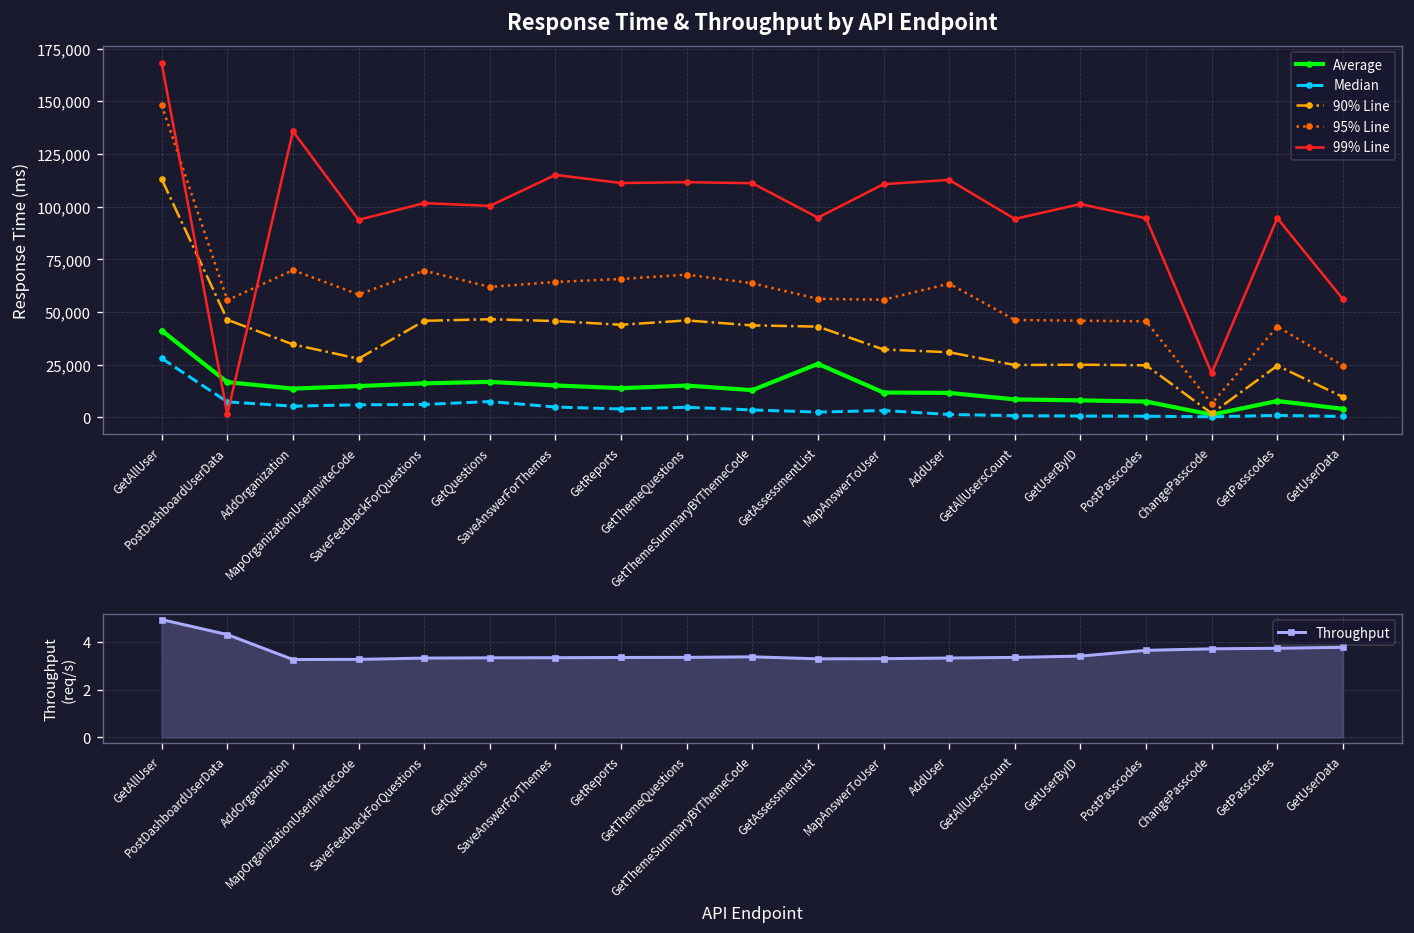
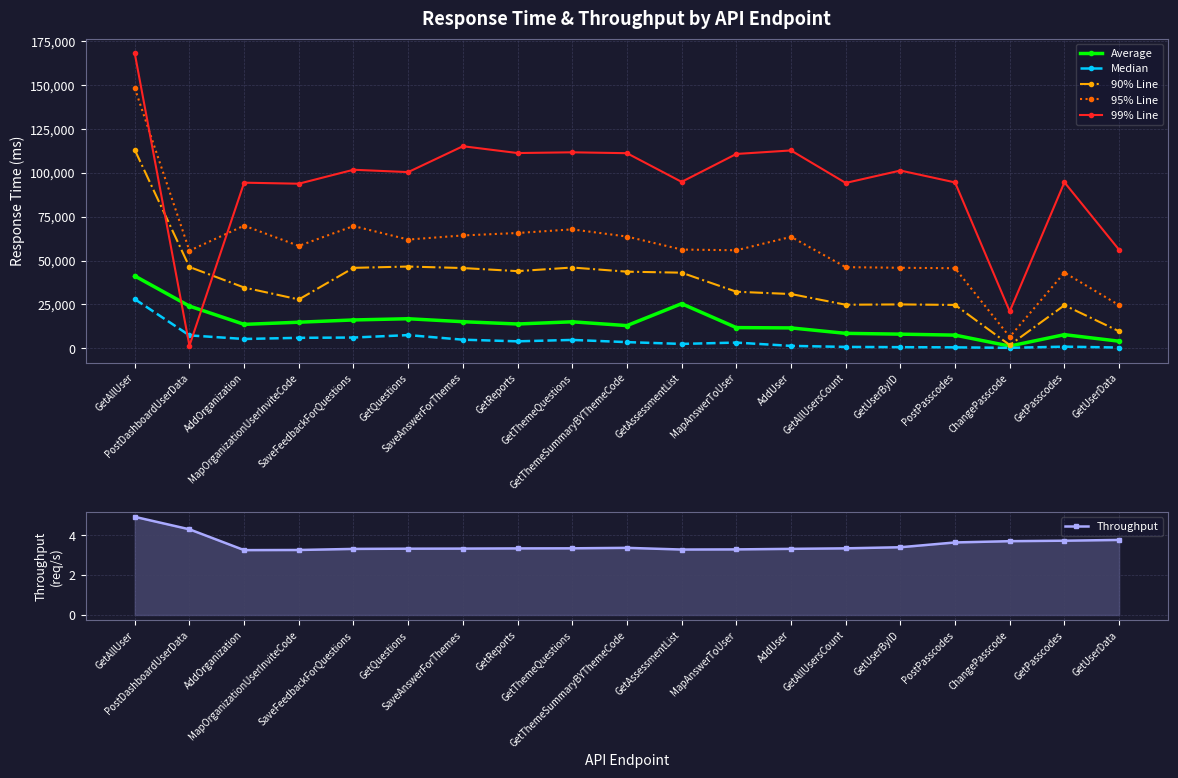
  {
    "Response Time & Throughput by API Endpoint": {
      "Average": {
        "GetAllUser": "41,000",
-       "PostDashboardUserData": "17,000",
+       "PostDashboardUserData": "24,000",
        "AddOrganization": "14,000",
        "MapOrganizationUserInviteCode": "15,000",
        "SaveFeedbackForQuestions": "16,000",
        "GetQuestions": "17,000",
        "SaveAnswerForThemes": "15,000",
        "GetReports": "14,000",
        "GetThemeQuestions": "15,000",
        "GetThemeSummaryBYThemeCode": "13,000",
        "GetAssessmentList": "25,000",
        "MapAnswerToUser": "12,000",
        "AddUser": "12,000",
        "GetAllUsersCount": "9,000",
        "GetUserByID": "8,000",
        "PostPasscodes": "8,000",
        "GetPasscodes": "8,000",
        "GetUserData": "4,000"
      },
      "Median": {
        "GetAllUser": "28,000",
        "PostDashboardUserData": "7,000",
        "AddOrganization": "5,000",
        "MapOrganizationUserInviteCode": "6,000",
        "SaveFeedbackForQuestions": "6,000",
        "GetQuestions": "8,000",
        "SaveAnswerForThemes": "5,000",
        "GetReports": "4,000",
        "GetThemeQuestions": "5,000",
        "GetThemeSummaryBYThemeCode": "4,000",
        "GetAssessmentList": "3,000",
        "MapAnswerToUser": "3,000",
        "AddUser": "1,000",
        "GetAllUsersCount": "1,000",
        "GetUserByID": "1,000",
        "PostPasscodes": "1,000",
        "GetPasscodes": "1,000",
        "GetUserData": "0"
      },
      "90% Line": {
        "GetAllUser": "113,000",
        "PostDashboardUserData": "46,000",
        "AddOrganization": "35,000",
        "MapOrganizationUserInviteCode": "28,000",
        "SaveFeedbackForQuestions": "46,000",
        "GetQuestions": "47,000",
        "SaveAnswerForThemes": "46,000",
        "GetReports": "44,000",
        "GetThemeQuestions": "46,000",
        "GetThemeSummaryBYThemeCode": "44,000",
        "GetAssessmentList": "43,000",
        "MapAnswerToUser": "32,000",
        "AddUser": "31,000",
        "GetAllUsersCount": "25,000",
        "GetUserByID": "25,000",
        "PostPasscodes": "25,000",
        "GetPasscodes": "25,000",
        "GetUserData": "10,000"
      },
      "95% Line": {
        "GetAllUser": "148,000",
        "PostDashboardUserData": "56,000",
        "AddOrganization": "70,000",
        "MapOrganizationUserInviteCode": "58,000",
        "SaveFeedbackForQuestions": "70,000",
        "GetQuestions": "62,000",
        "SaveAnswerForThemes": "64,000",
        "GetReports": "66,000",
        "GetThemeQuestions": "68,000",
        "GetThemeSummaryBYThemeCode": "64,000",
        "GetAssessmentList": "56,000",
        "MapAnswerToUser": "56,000",
        "AddUser": "63,000",
        "GetAllUsersCount": "46,000",
        "GetUserByID": "46,000",
        "PostPasscodes": "46,000",
        "ChangePasscode": "7,000",
        "GetPasscodes": "43,000",
        "GetUserData": "25,000"
      },
      "99% Line": {
        "GetAllUser": "168,000",
        "PostDashboardUserData": "1,000",
-       "AddOrganization": "136,000",
+       "AddOrganization": "94,000",
        "MapOrganizationUserInviteCode": "94,000",
        "SaveFeedbackForQuestions": "102,000",
        "GetQuestions": "100,000",
        "SaveAnswerForThemes": "115,000",
        "GetReports": "111,000",
        "GetThemeQuestions": "112,000",
        "GetThemeSummaryBYThemeCode": "111,000",
        "GetAssessmentList": "95,000",
        "MapAnswerToUser": "111,000",
        "AddUser": "113,000",
        "GetAllUsersCount": "94,000",
        "GetUserByID": "101,000",
        "PostPasscodes": "94,000",
        "ChangePasscode": "21,000",
        "GetPasscodes": "95,000",
        "GetUserData": "56,000"
      }
    }
  }
